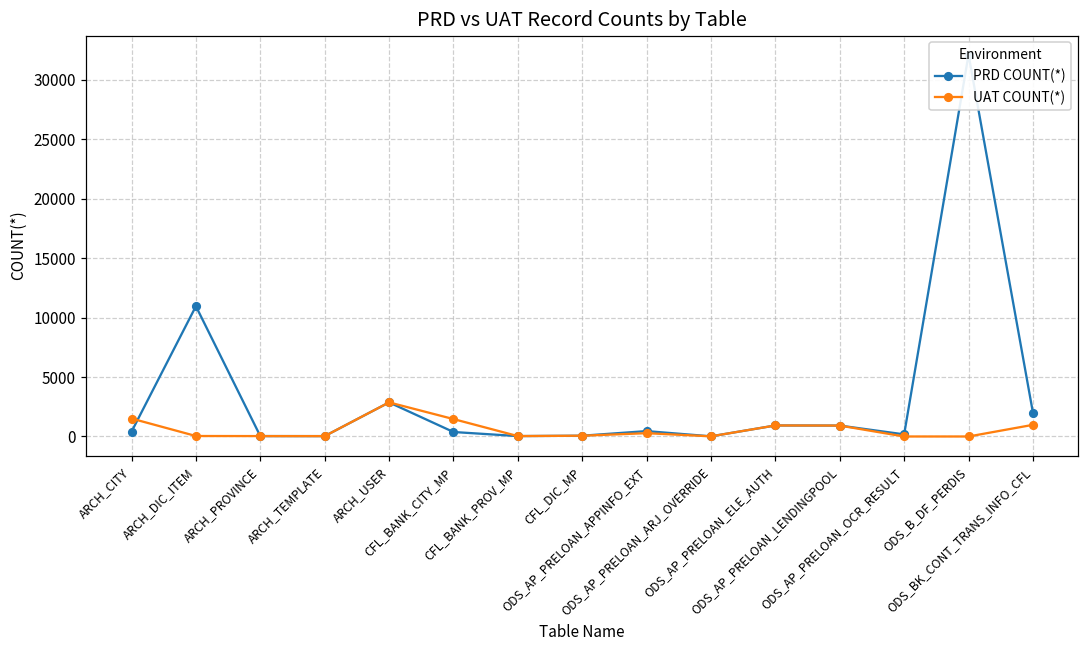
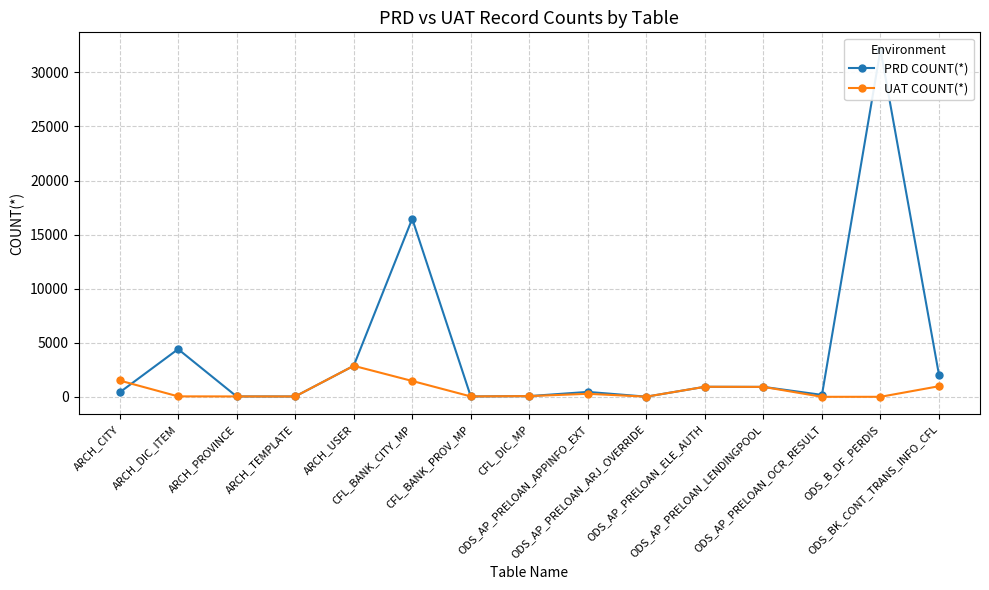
  {
    "PRD COUNT(*)": {
      "ARCH_CITY": 400,
-     "ARCH_DIC_ITEM": 11000,
-     "CFL_BANK_CITY_MP": 400,
+     "ARCH_DIC_ITEM": 4400,
+     "CFL_BANK_CITY_MP": 16500,
      "ODS_BK_CONT_TRANS_INFO_CFL": 2000
    },
    "UAT COUNT(*)": {
      "ARCH_CITY": 1500,
      "ARCH_DIC_ITEM": 0,
      "CFL_BANK_CITY_MP": 1500,
      "ODS_B_DF_PERDIS": 0,
      "ODS_BK_CONT_TRANS_INFO_CFL": 1000
    }
  }
